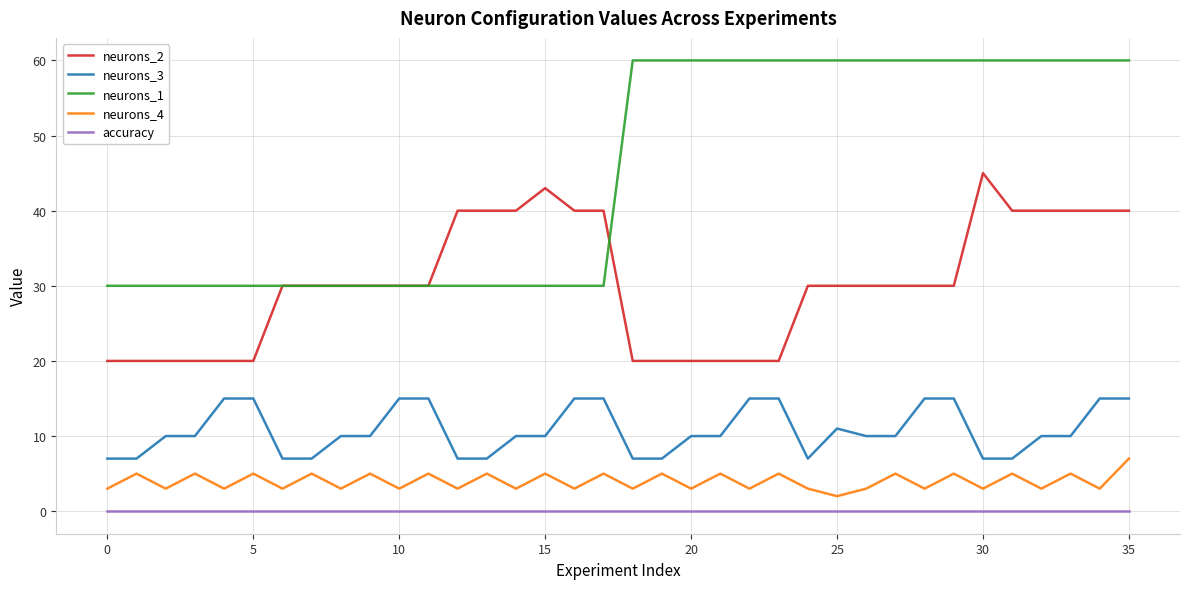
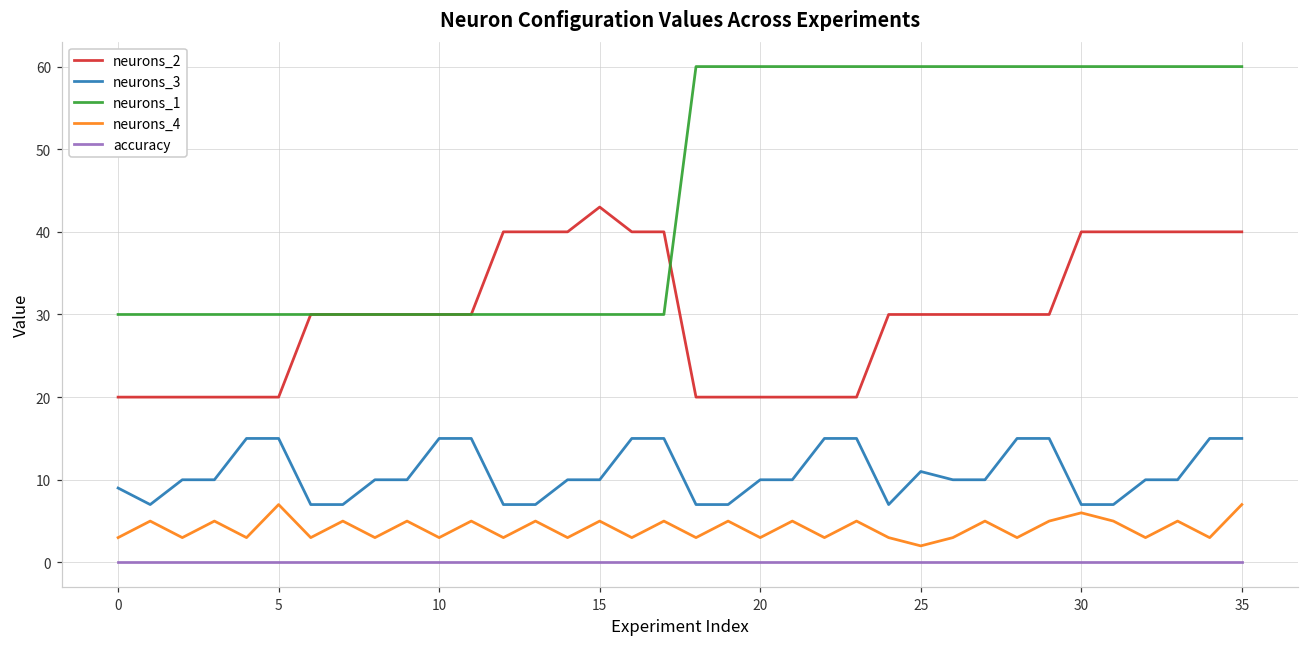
  {
    "neurons_2": {
      "0": 20,
      "5": 20,
      "15": 43,
      "20": 20,
      "25": 30,
-     "30": 45,
+     "30": 40,
      "35": 40
    },
    "neurons_3": {
-     "0": 7,
+     "0": 9,
      "5": 15,
      "10": 15,
      "15": 10,
      "20": 10,
      "25": 11,
      "30": 7,
      "35": 15
    },
    "neurons_1": {
      "0": 30,
      "5": 30,
      "15": 30,
      "20": 60,
      "25": 60,
      "30": 60,
      "35": 60
    },
    "neurons_4": {
      "0": 3,
-     "5": 5,
+     "5": 7,
      "10": 3,
      "15": 5,
      "20": 3,
      "25": 2,
-     "30": 3,
+     "30": 6,
      "35": 7
    },
    "accuracy": {
      "0": 0,
      "5": 0,
      "10": 0,
      "15": 0,
      "20": 0,
      "25": 0,
      "30": 0,
      "35": 0
    }
  }
